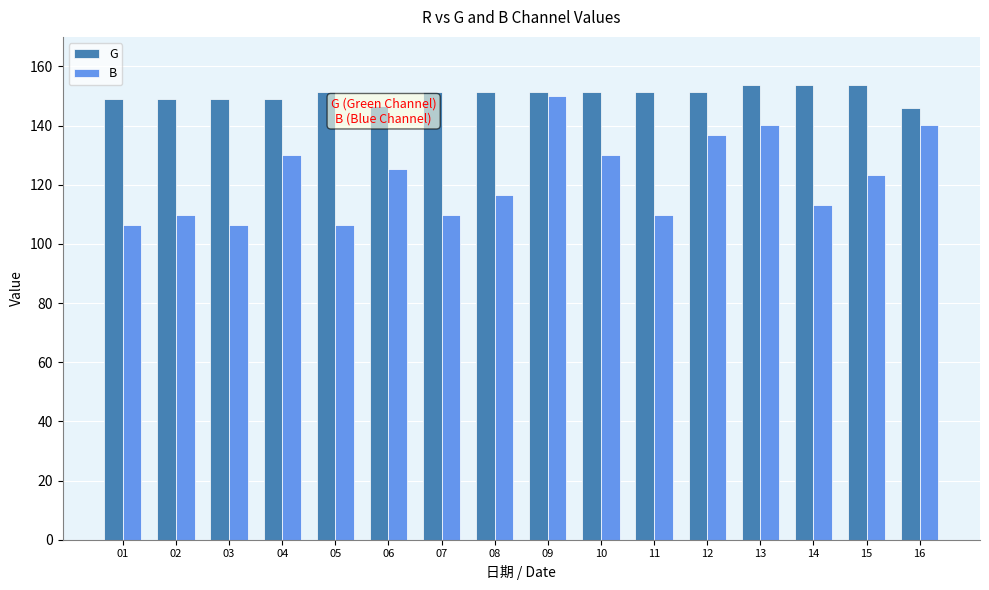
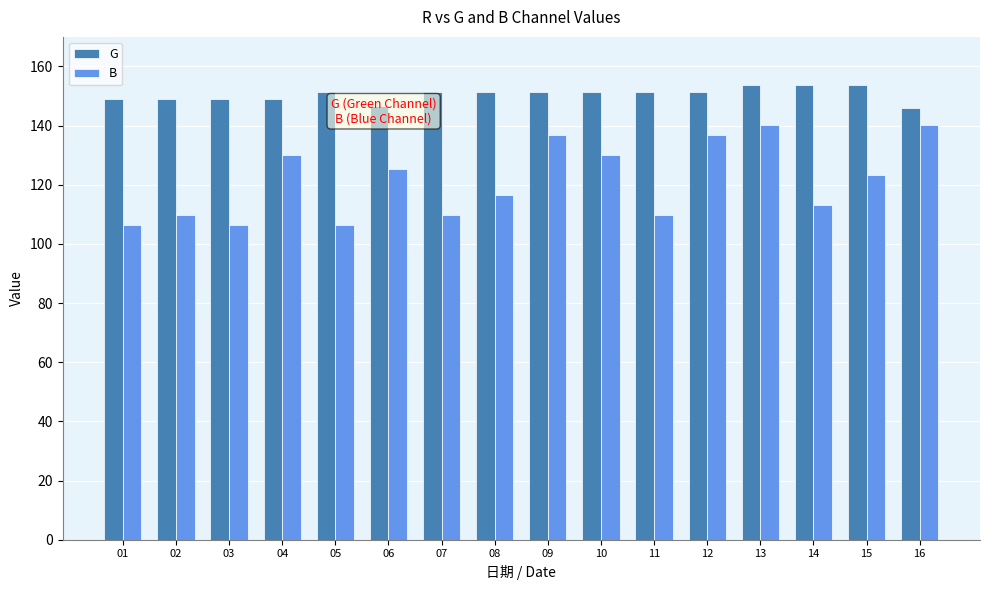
  {
    "G": {
      "01": 149,
      "02": 149,
      "03": 149,
      "04": 149,
      "05": 151,
      "07": 151,
      "08": 151,
      "09": 151,
      "10": 151,
      "11": 151,
      "12": 151,
      "13": 154,
      "14": 154,
      "15": 154,
      "16": 146
    },
    "B": {
      "01": 106,
      "02": 110,
      "03": 106,
      "04": 130,
      "05": 106,
      "06": 125,
      "07": 110,
      "08": 117,
-     "09": 150,
+     "09": 137,
      "10": 130,
      "11": 110,
      "12": 137,
      "13": 140,
      "14": 113,
      "15": 123,
      "16": 140
    }
  }
